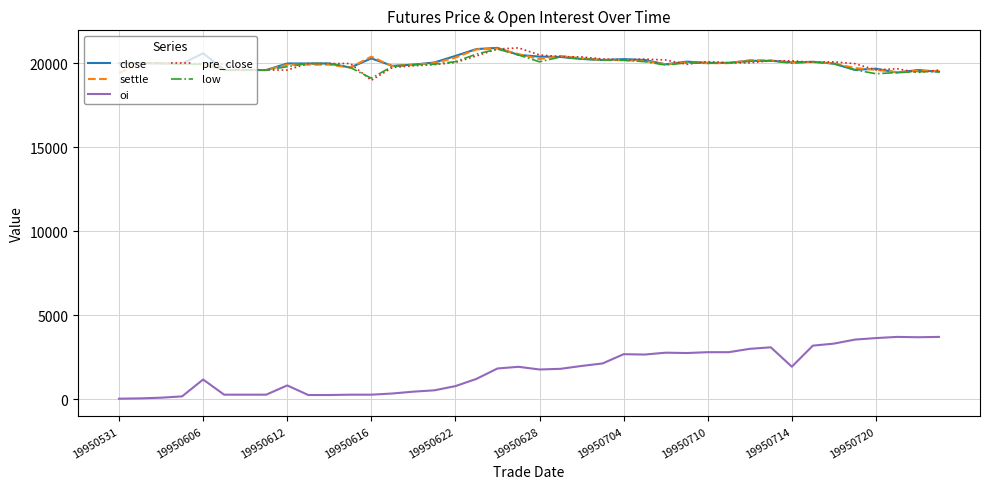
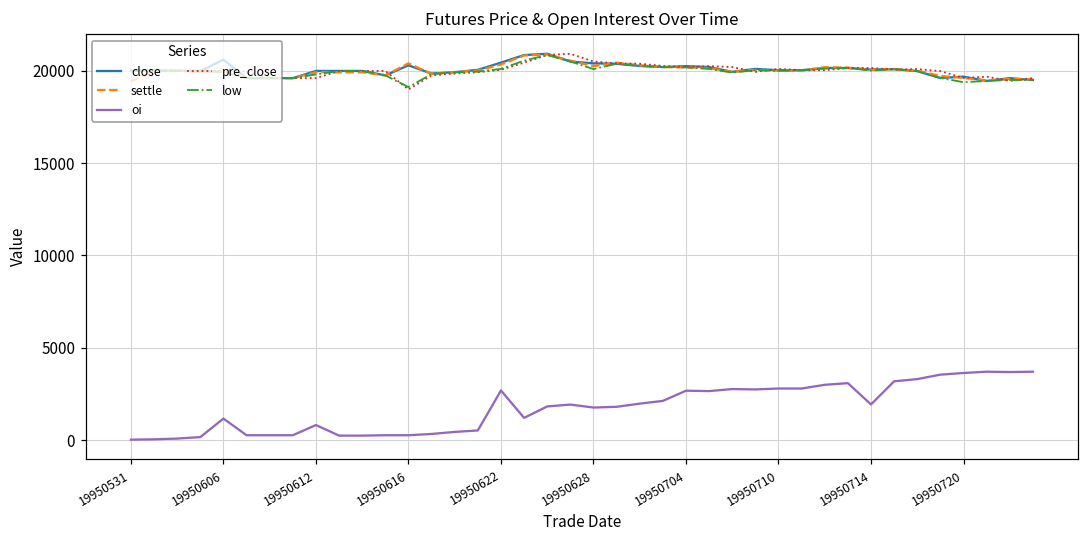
  {
    "oi": {
      "19950531": 0,
      "19950606": 1200,
      "19950612": 800,
      "19950616": 300,
-     "19950622": 800,
+     "19950622": 2700,
      "19950628": 1800,
      "19950704": 2700,
      "19950710": 2800,
      "19950714": 1900,
      "19950720": 3600
    },
    "pre_close": {
      "19950612": 19600
    },
    "low": {
      "19950628": 20100,
      "19950720": 19400
    }
  }
